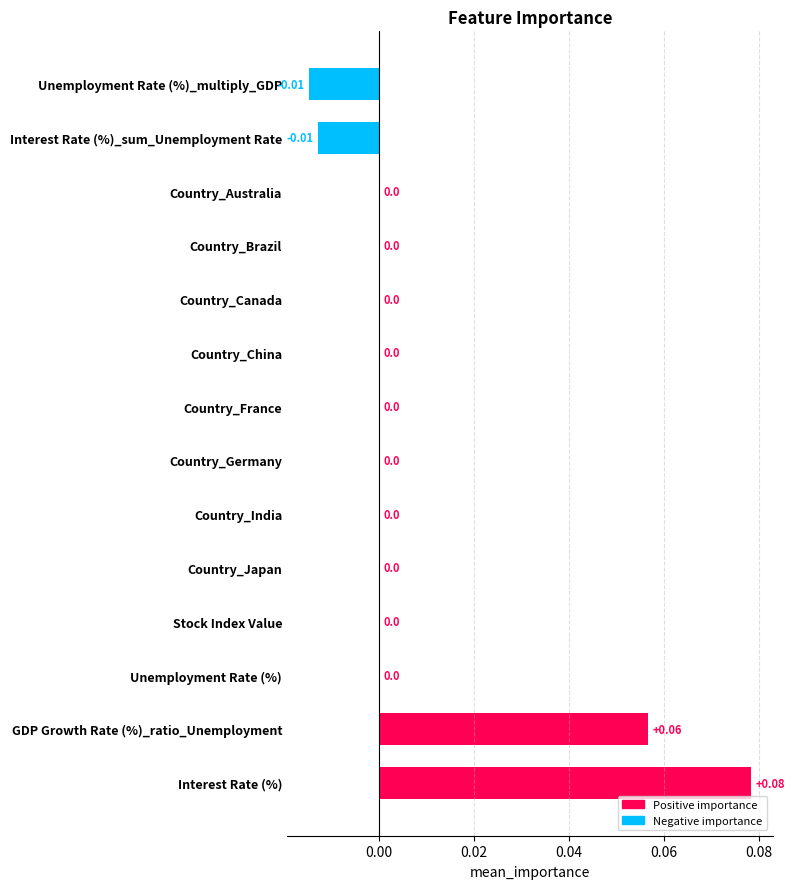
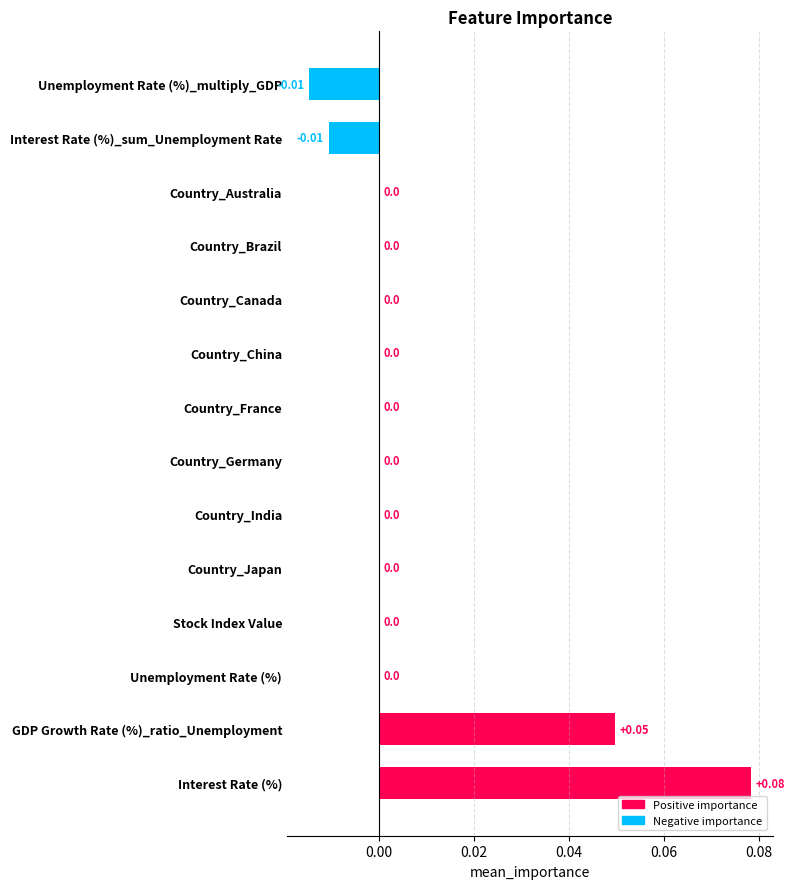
  {
    "Unemployment Rate (%)_multiply_GDP": "-0.01",
-   "Interest Rate (%)_sum_Unemployment Rate": "-0.013",
+   "Interest Rate (%)_sum_Unemployment Rate": "-0.011",
    "Country_Australia": "0.0",
    "Country_Brazil": "0.0",
    "Country_Canada": "0.0",
    "Country_China": "0.0",
    "Country_France": "0.0",
    "Country_Germany": "0.0",
    "Country_India": "0.0",
    "Country_Japan": "0.0",
    "Stock Index Value": "0.0",
    "Unemployment Rate (%)": "0.0",
-   "GDP Growth Rate (%)_ratio_Unemployment": "+0.06",
+   "GDP Growth Rate (%)_ratio_Unemployment": "+0.05",
    "Interest Rate (%)": "+0.08"
  }
